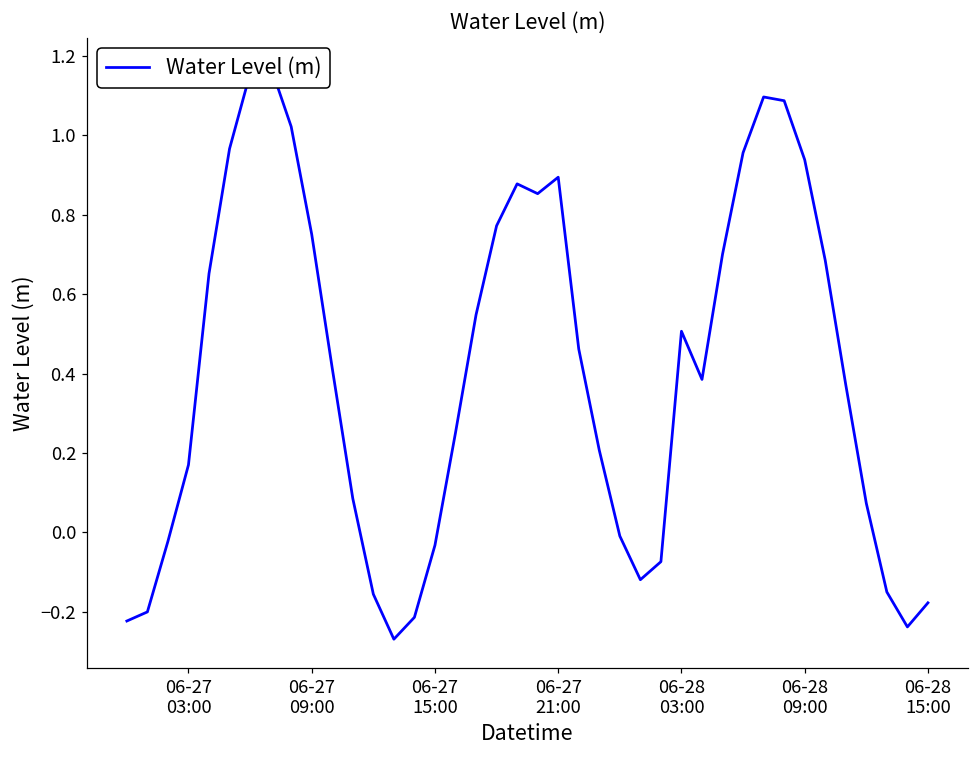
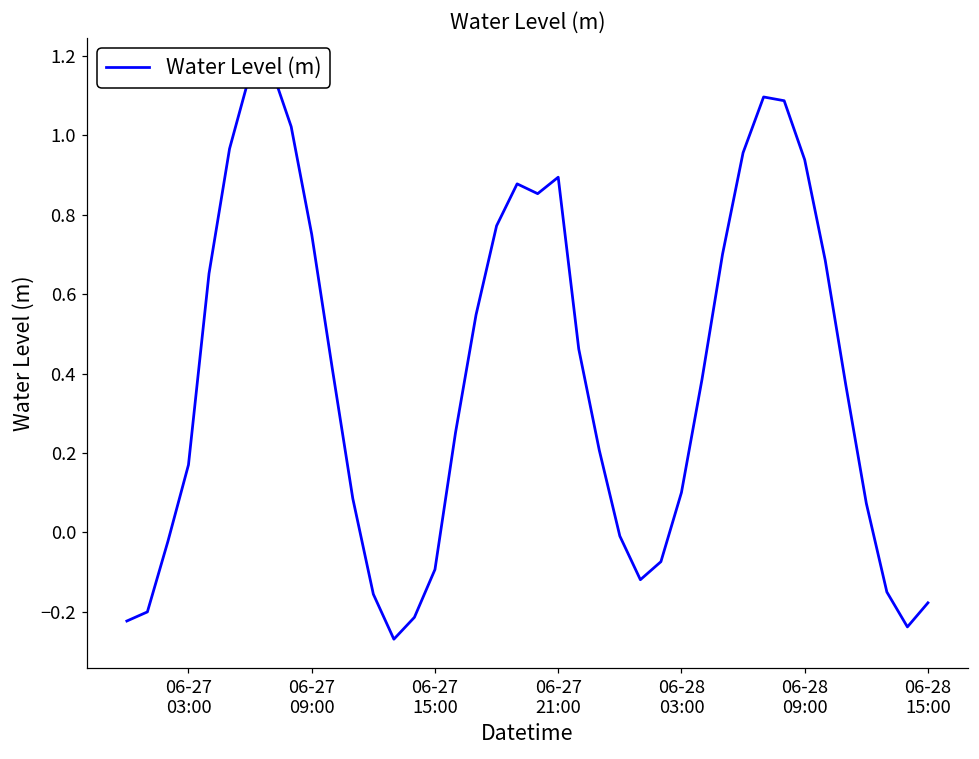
  {
    "06-27 03:00": 0.17,
    "06-27 09:00": 0.75,
-   "06-27 15:00": -0.03,
+   "06-27 15:00": -0.09,
    "06-27 21:00": 0.89,
-   "06-28 03:00": 0.51,
+   "06-28 03:00": 0.10,
    "06-28 09:00": 0.94,
    "06-28 15:00": -0.18
  }
